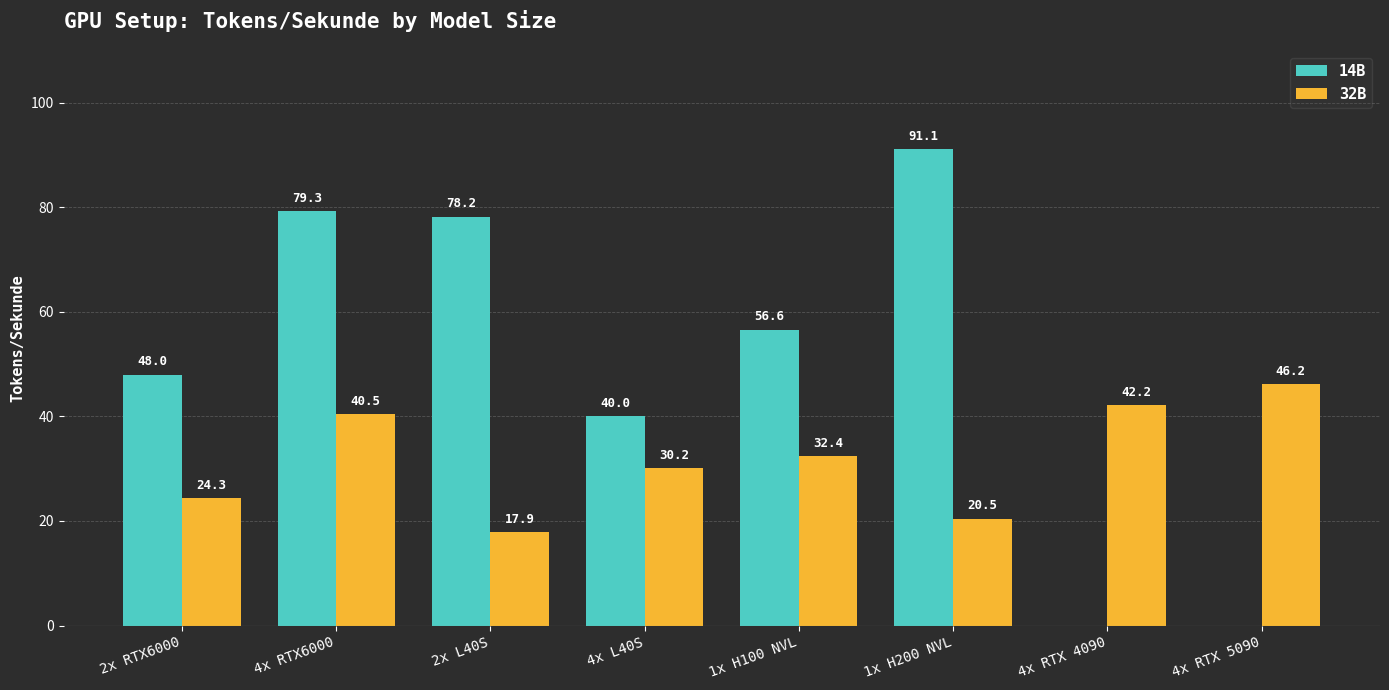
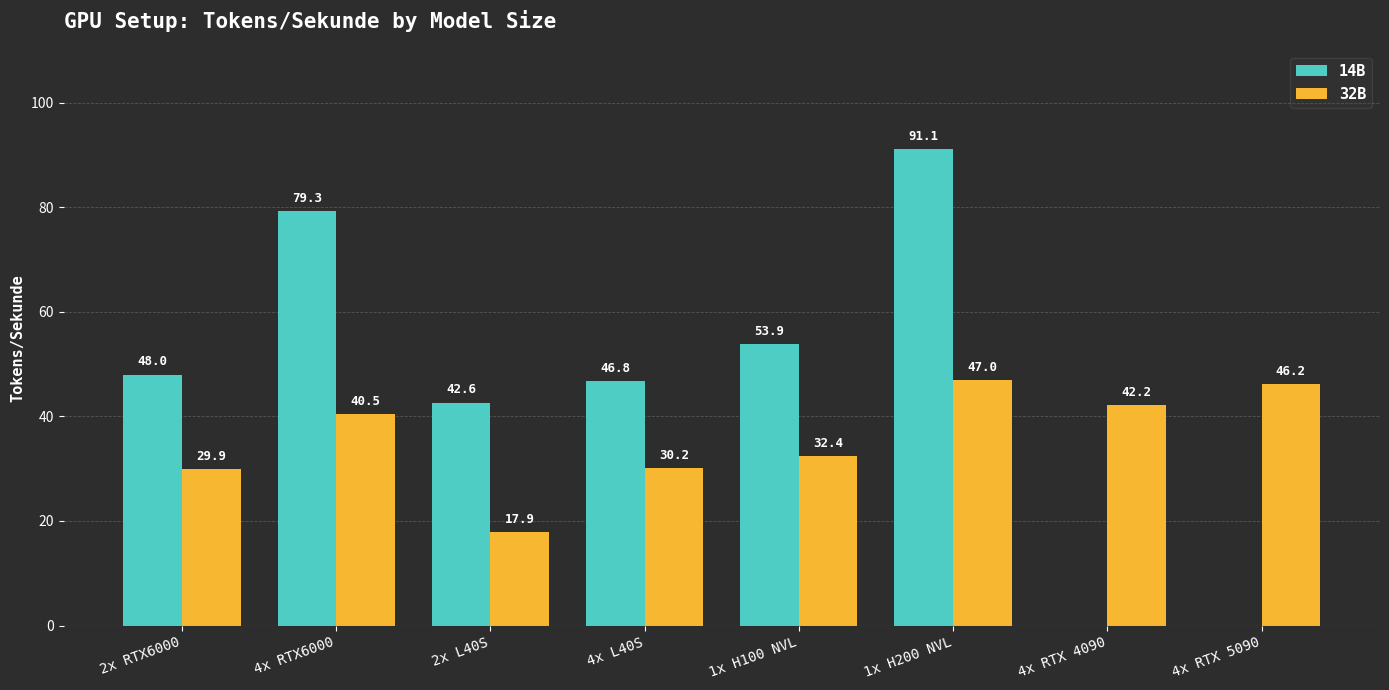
  {
    "14B": {
      "2x RTX6000": 48.0,
      "4x RTX6000": 79.3,
-     "2x L40S": 78.2,
-     "4x L40S": 40.0,
-     "1x H100 NVL": 56.6,
+     "2x L40S": 42.6,
+     "4x L40S": 46.8,
+     "1x H100 NVL": 53.9,
      "1x H200 NVL": 91.1
    },
    "32B": {
-     "2x RTX6000": 24.3,
+     "2x RTX6000": 29.9,
      "4x RTX6000": 40.5,
      "2x L40S": 17.9,
      "4x L40S": 30.2,
      "1x H100 NVL": 32.4,
-     "1x H200 NVL": 20.5,
+     "1x H200 NVL": 47.0,
      "4x RTX 4090": 42.2,
      "4x RTX 5090": 46.2
    }
  }
